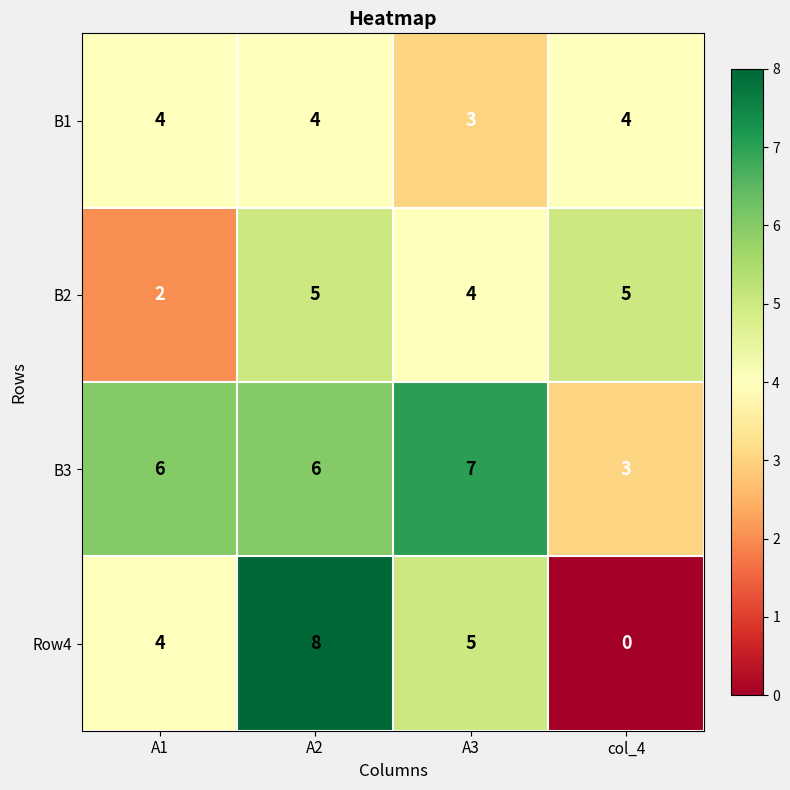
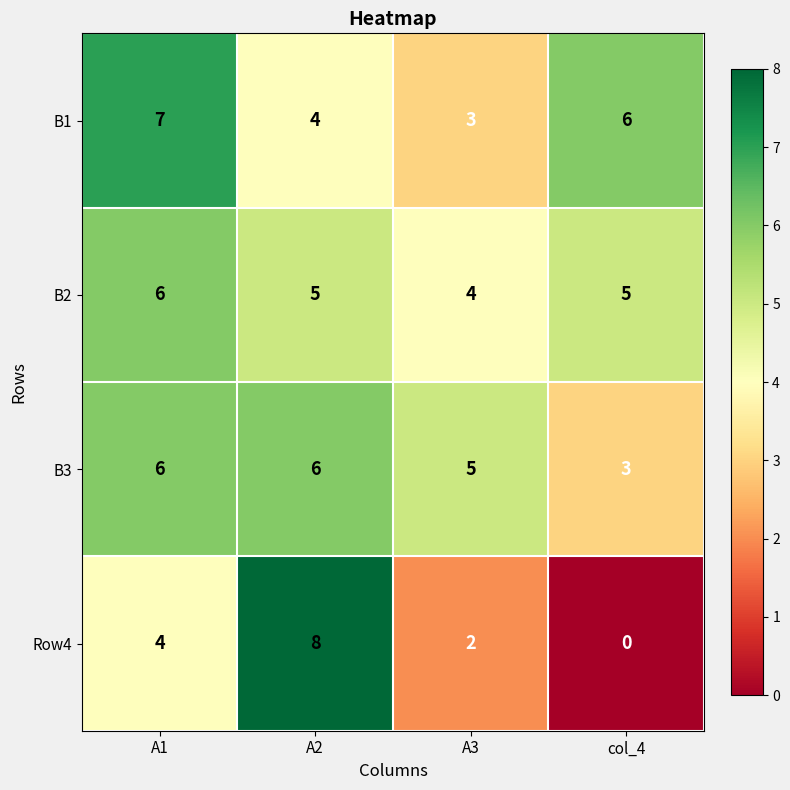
  {
    "B1": {
-     "A1": 4,
+     "A1": 7,
      "A2": 4,
      "A3": 3,
-     "col_4": 4
+     "col_4": 6
    },
    "B2": {
-     "A1": 2,
+     "A1": 6,
      "A2": 5,
      "A3": 4,
      "col_4": 5
    },
    "B3": {
      "A1": 6,
      "A2": 6,
-     "A3": 7,
+     "A3": 5,
      "col_4": 3
    },
    "Row4": {
      "A1": 4,
      "A2": 8,
-     "A3": 5,
+     "A3": 2,
      "col_4": 0
    }
  }
